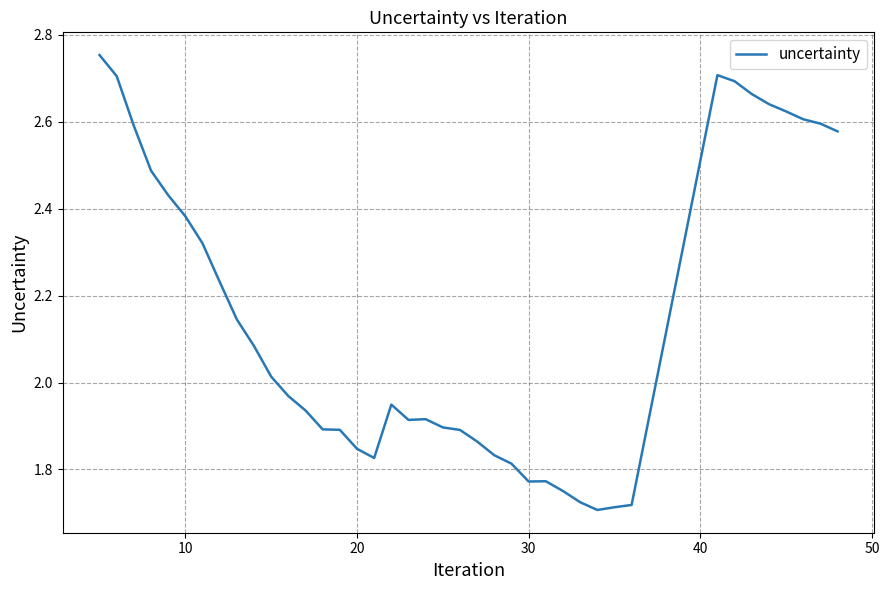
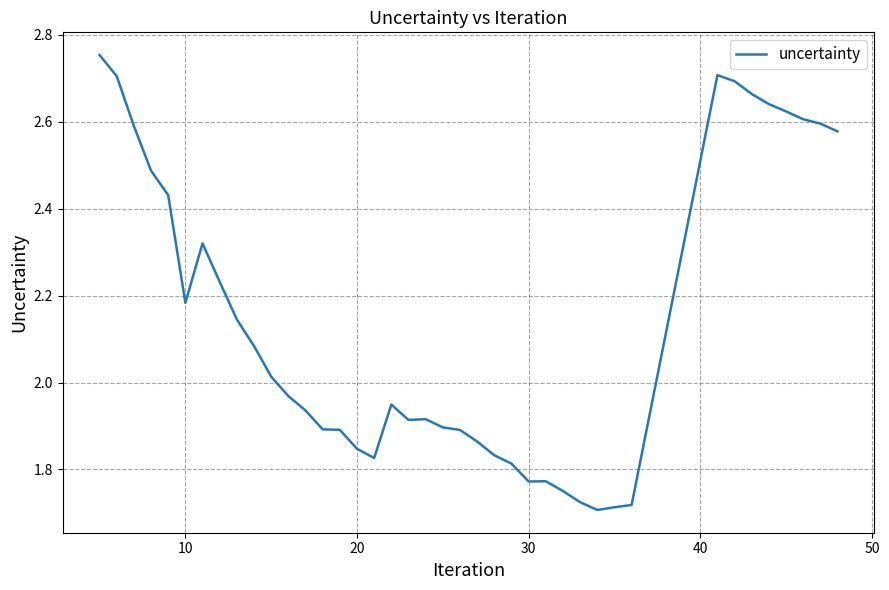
  {
-   "10": 2.38,
+   "10": 2.18,
    "20": 1.85,
    "30": 1.77
  }
